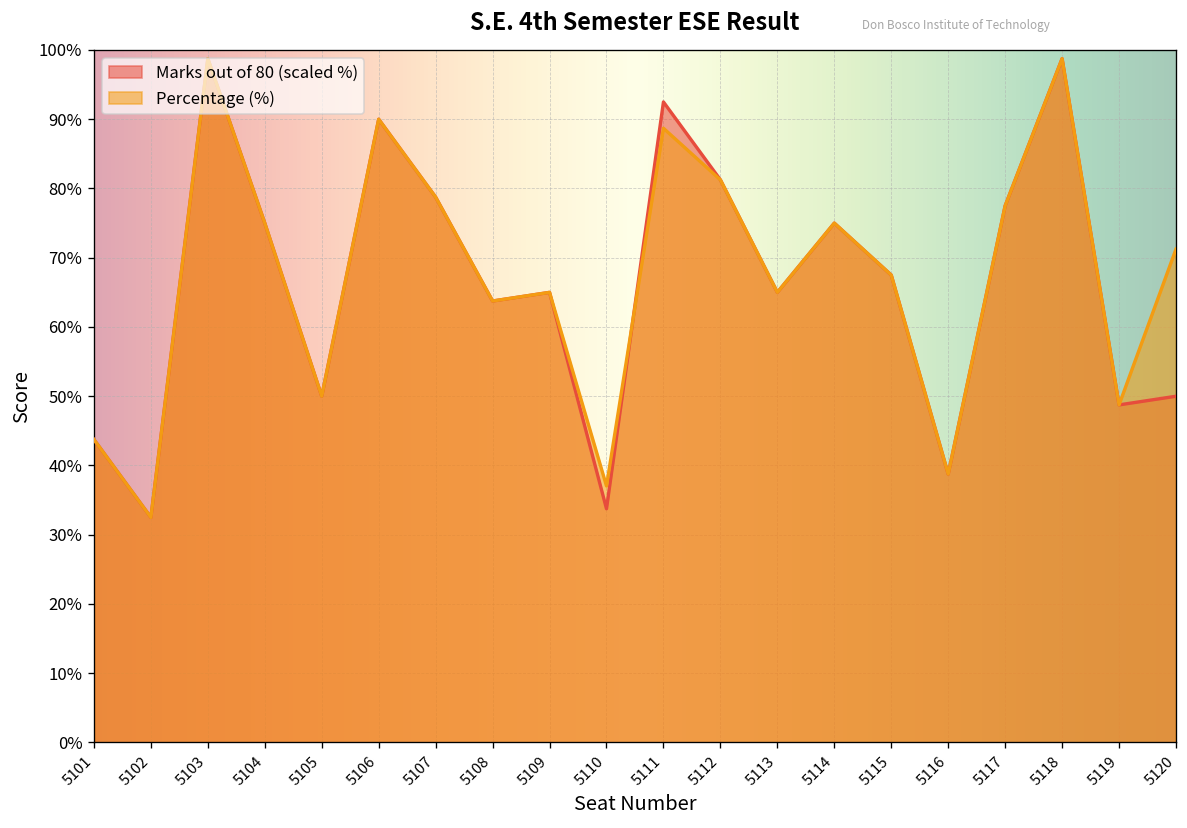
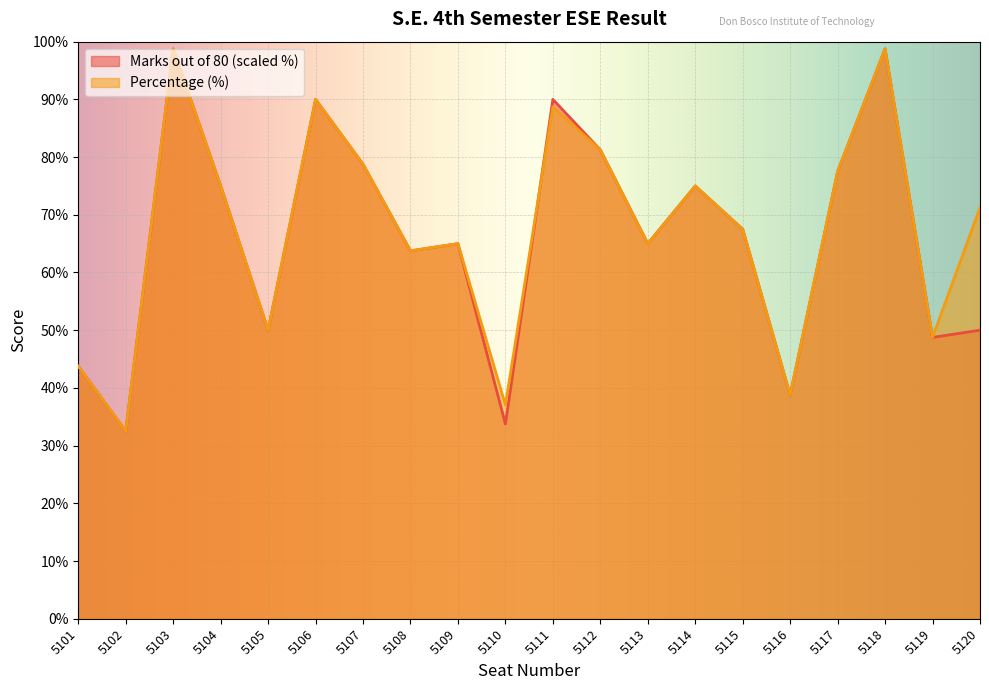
  {
    "Marks out of 80 (scaled %)": {
      "5110": "34%",
-     "5111": "93%",
+     "5111": "90%",
      "5120": "50%"
    },
    "Percentage (%)": {
      "5110": "37%",
      "5111": "89%",
      "5120": "71%"
    }
  }
